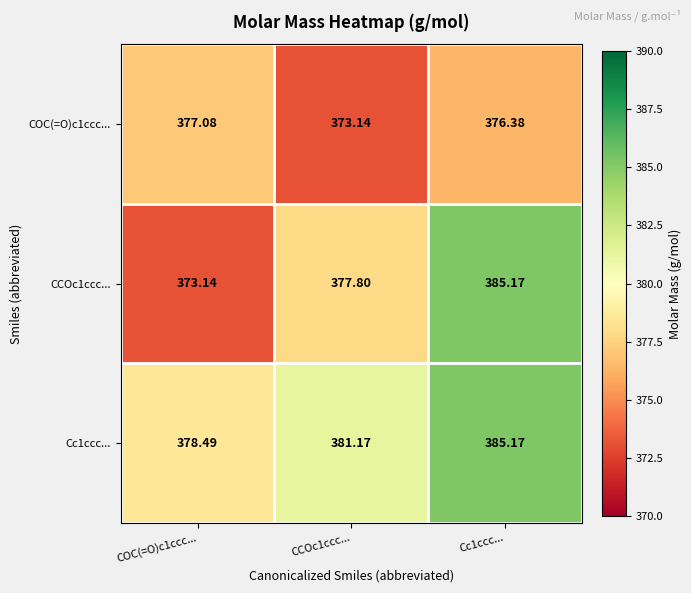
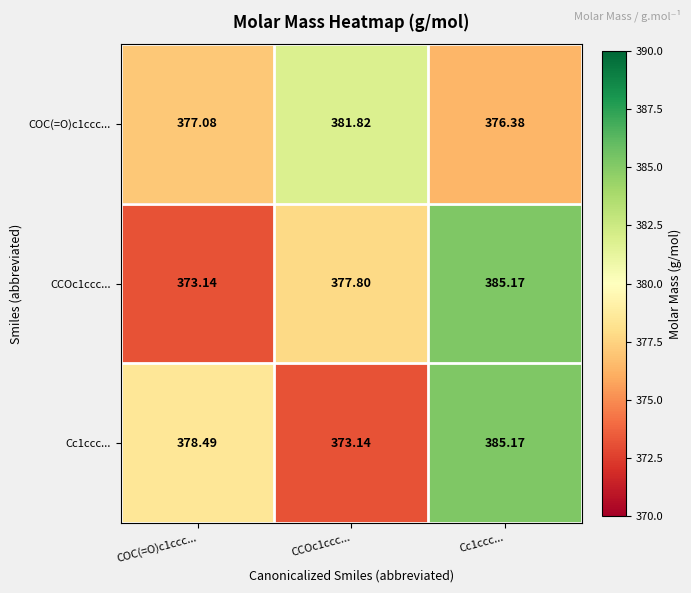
  {
    "COC(=O)c1ccc...": {
      "COC(=O)c1ccc...": 377.08,
-     "CCOc1ccc...": 373.14,
+     "CCOc1ccc...": 381.82,
      "Cc1ccc...": 376.38
    },
    "CCOc1ccc...": {
      "COC(=O)c1ccc...": 373.14,
      "CCOc1ccc...": 377.80,
      "Cc1ccc...": 385.17
    },
    "Cc1ccc...": {
      "COC(=O)c1ccc...": 378.49,
-     "CCOc1ccc...": 381.17,
+     "CCOc1ccc...": 373.14,
      "Cc1ccc...": 385.17
    }
  }
